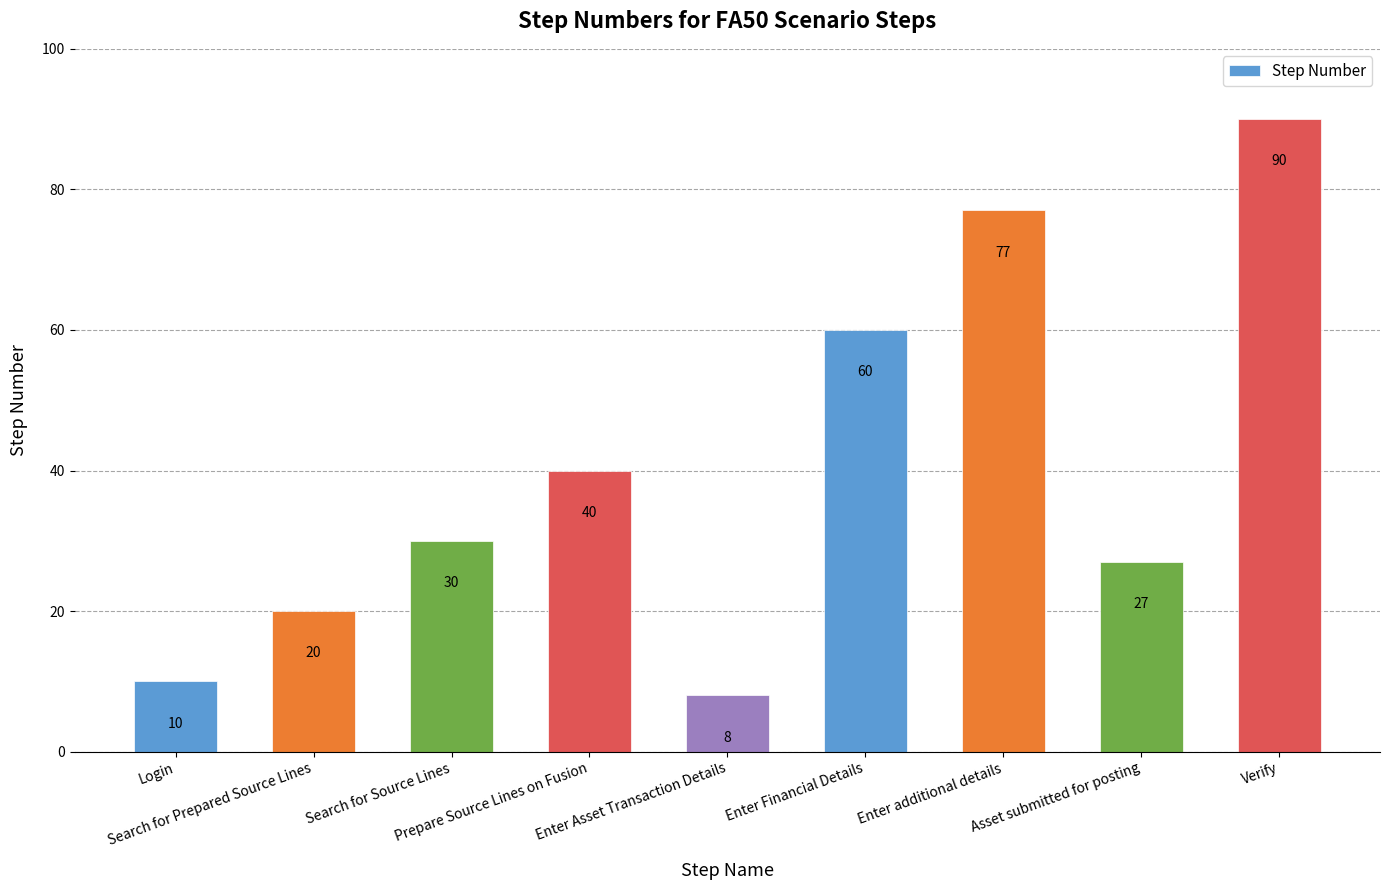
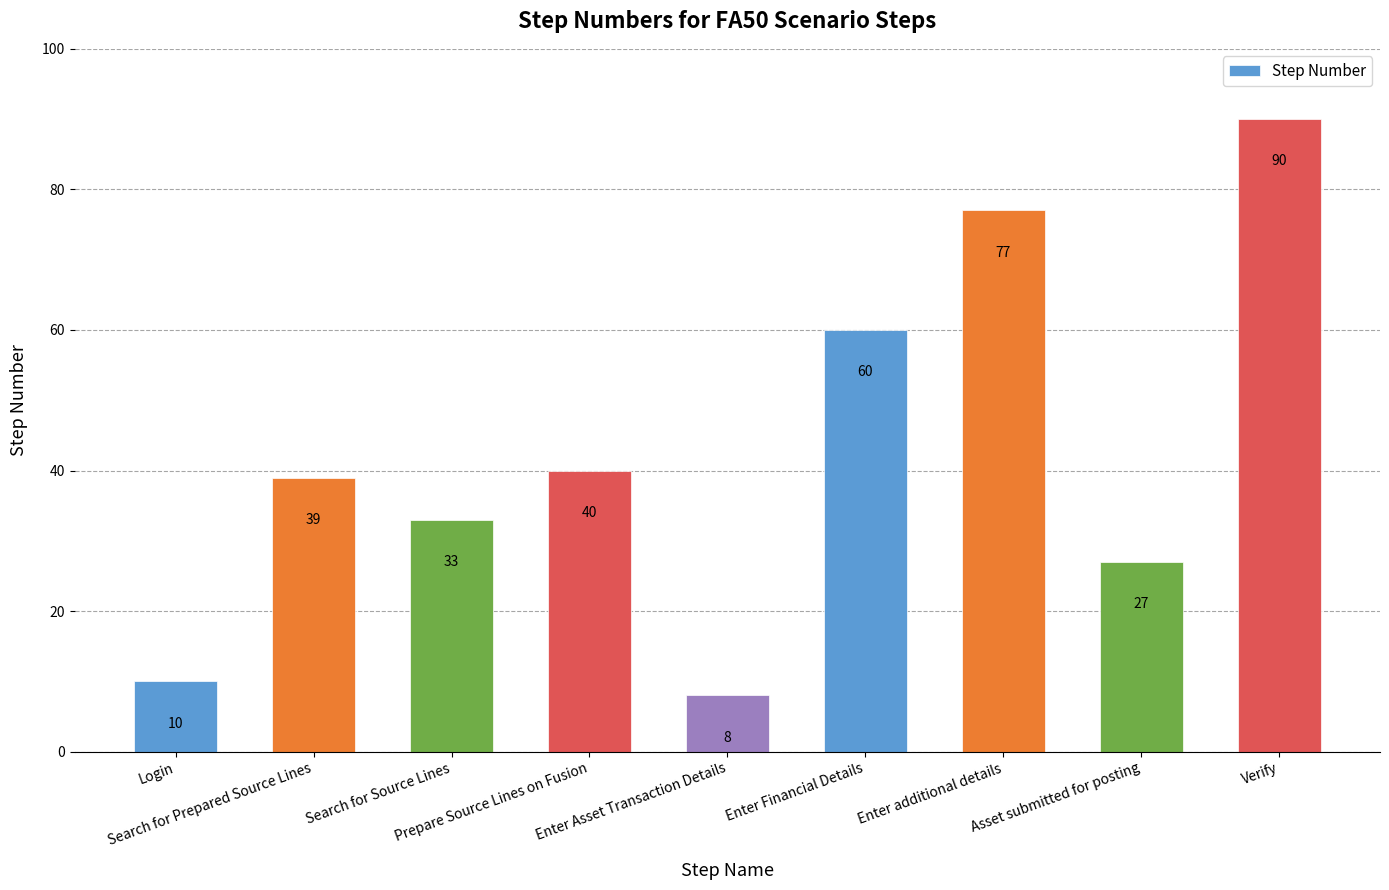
  {
    "Login": 10,
-   "Search for Prepared Source Lines": 20,
-   "Search for Source Lines": 30,
+   "Search for Prepared Source Lines": 39,
+   "Search for Source Lines": 33,
    "Prepare Source Lines on Fusion": 40,
    "Enter Asset Transaction Details": 8,
    "Enter Financial Details": 60,
    "Enter additional details": 77,
    "Asset submitted for posting": 27,
    "Verify": 90
  }
